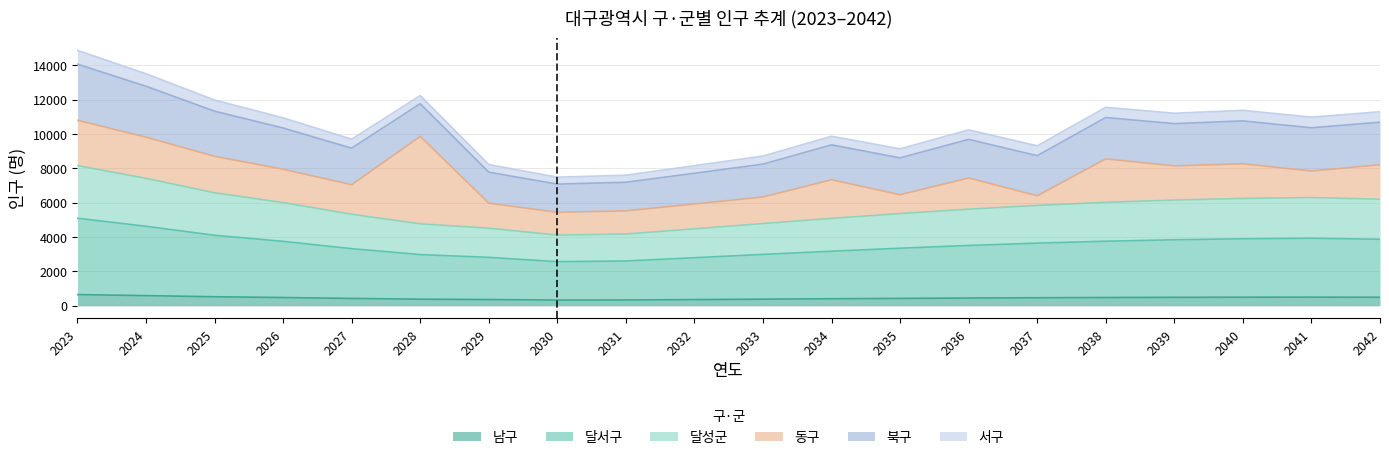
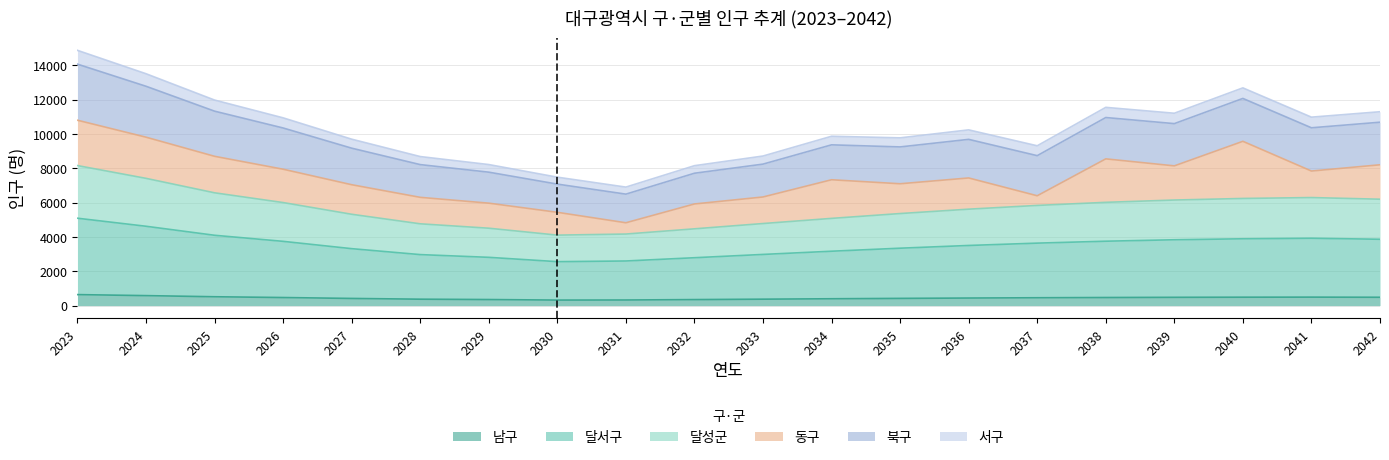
  {
    "동구": {
      "2023": 2600,
      "2024": 2400,
      "2025": 2100,
      "2026": 1900,
      "2027": 1700,
-     "2028": 5100,
+     "2028": 1500,
      "2029": 1500,
      "2030": 1300,
-     "2031": 1300,
+     "2031": 700,
      "2032": 1400,
      "2033": 1500,
      "2034": 2300,
-     "2035": 1100,
+     "2035": 1700,
      "2036": 1800,
      "2037": 600,
      "2038": 2500,
      "2039": 2000,
-     "2040": 2000,
+     "2040": 3300,
      "2041": 1500,
      "2042": 2000
    }
  }
